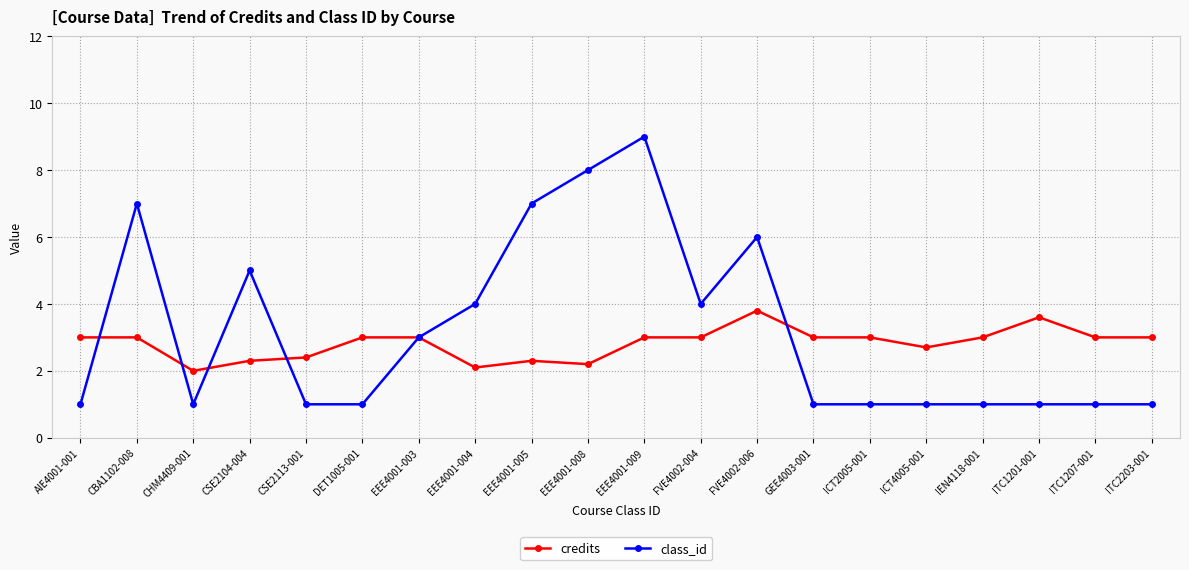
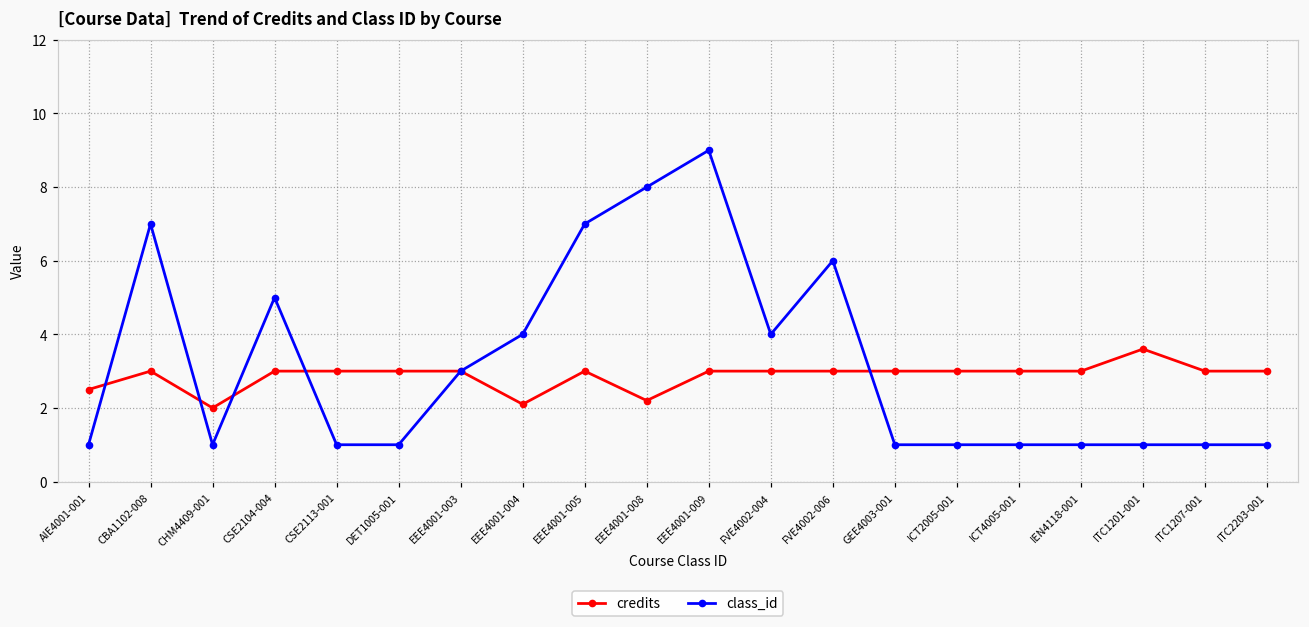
  {
    "credits": {
-     "AIE4001-001": 3.0,
+     "AIE4001-001": 2.5,
      "CBA1102-008": 3.0,
      "CHM4409-001": 2.0,
-     "CSE2104-004": 2.3,
-     "CSE2113-001": 2.4,
+     "CSE2104-004": 3.0,
+     "CSE2113-001": 3.0,
      "DET1005-001": 3.0,
      "EEE4001-004": 2.1,
-     "EEE4001-005": 2.3,
+     "EEE4001-005": 3.0,
      "EEE4001-008": 2.2,
      "EEE4001-009": 3.0,
      "FVE4002-004": 3.0,
-     "FVE4002-006": 3.8,
+     "FVE4002-006": 3.0,
      "GEE4003-001": 3.0,
      "ICT2005-001": 3.0,
-     "ICT4005-001": 2.7,
+     "ICT4005-001": 3.0,
      "IEN4118-001": 3.0,
      "ITC1201-001": 3.6,
      "ITC1207-001": 3.0,
      "ITC2203-001": 3.0
    },
    "class_id": {
      "AIE4001-001": 1.0,
      "CBA1102-008": 7.0,
      "CHM4409-001": 1.0,
      "CSE2104-004": 5.0,
      "CSE2113-001": 1.0,
      "DET1005-001": 1.0,
      "EEE4001-004": 4.0,
      "EEE4001-005": 7.0,
      "EEE4001-008": 8.0,
      "EEE4001-009": 9.0,
      "FVE4002-004": 4.0,
      "FVE4002-006": 6.0,
      "GEE4003-001": 1.0,
      "ICT2005-001": 1.0,
      "ICT4005-001": 1.0,
      "IEN4118-001": 1.0,
      "ITC1201-001": 1.0,
      "ITC1207-001": 1.0,
      "ITC2203-001": 1.0
    }
  }
